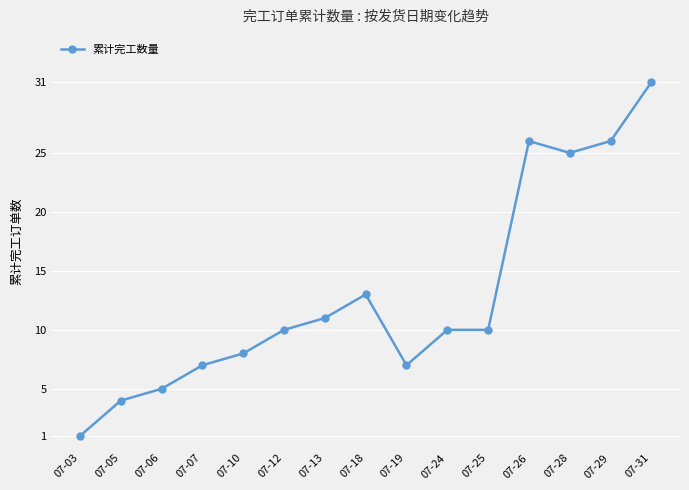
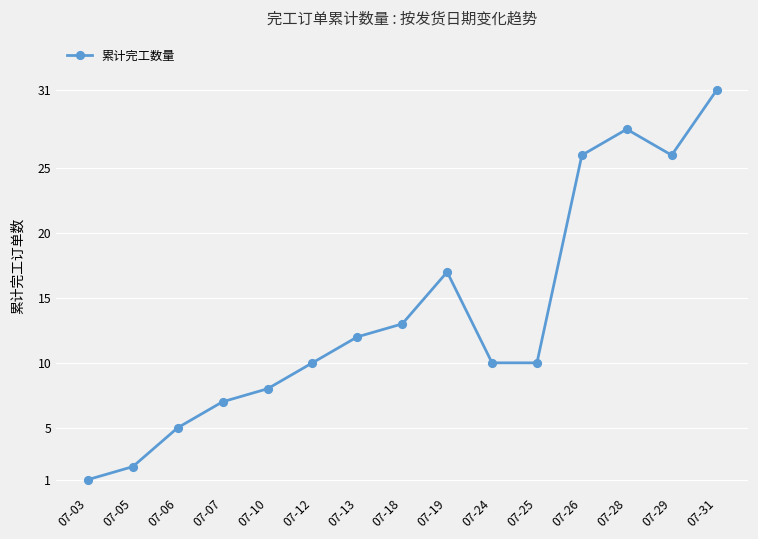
  {
    "07-03": 1,
-   "07-05": 4,
+   "07-05": 2,
    "07-06": 5,
    "07-07": 7,
    "07-10": 8,
    "07-12": 10,
-   "07-13": 11,
+   "07-13": 12,
    "07-18": 13,
-   "07-19": 7,
+   "07-19": 17,
    "07-24": 10,
    "07-25": 10,
    "07-26": 26,
-   "07-28": 25,
+   "07-28": 28,
    "07-29": 26,
    "07-31": 31
  }
